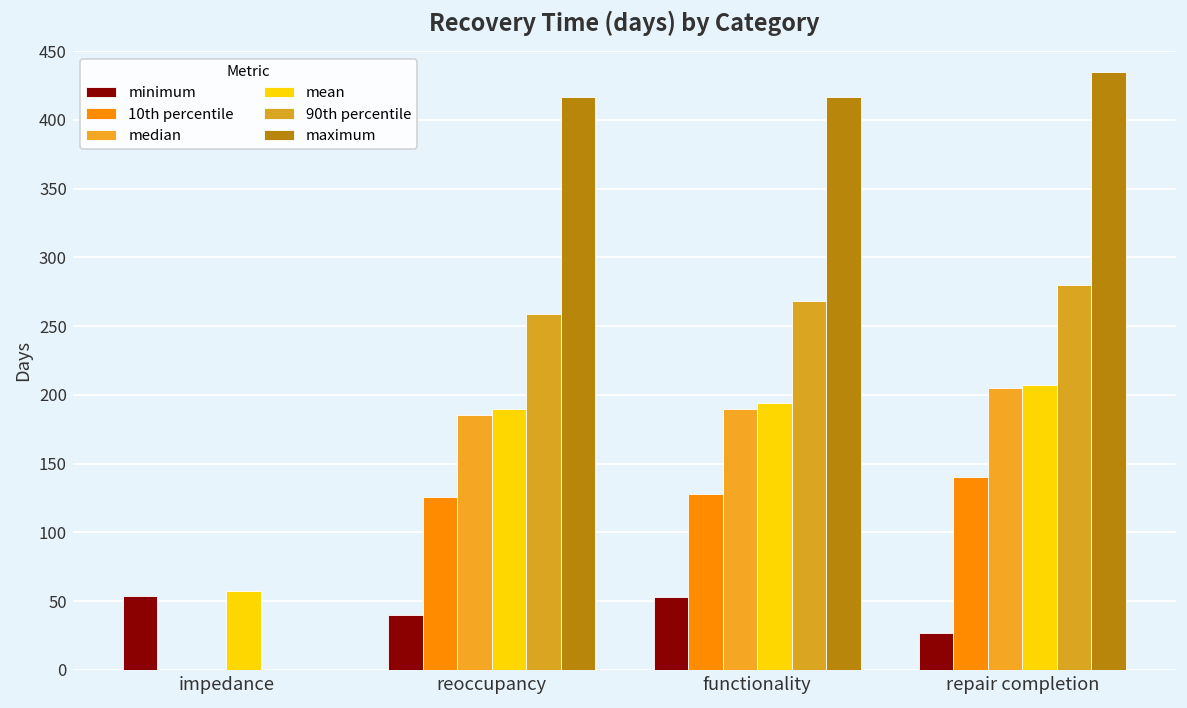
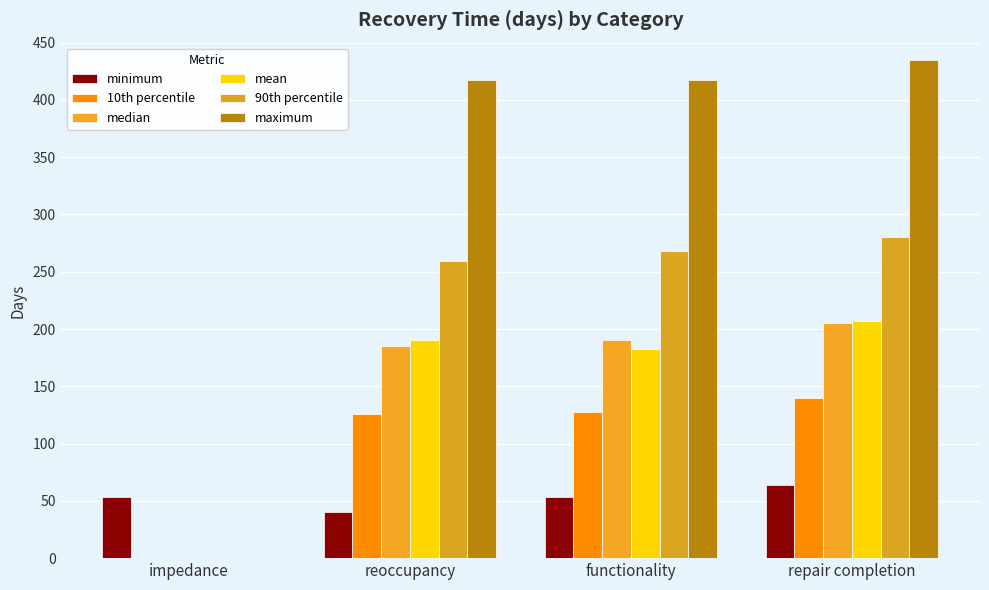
  {
    "minimum": {
      "impedance": 53,
      "reoccupancy": 40,
      "functionality": 53,
-     "repair completion": 26
+     "repair completion": 64
    },
    "mean": {
-     "impedance": 57,
+     "impedance": 0,
      "reoccupancy": 190,
-     "functionality": 194,
+     "functionality": 183,
      "repair completion": 207
    }
  }
